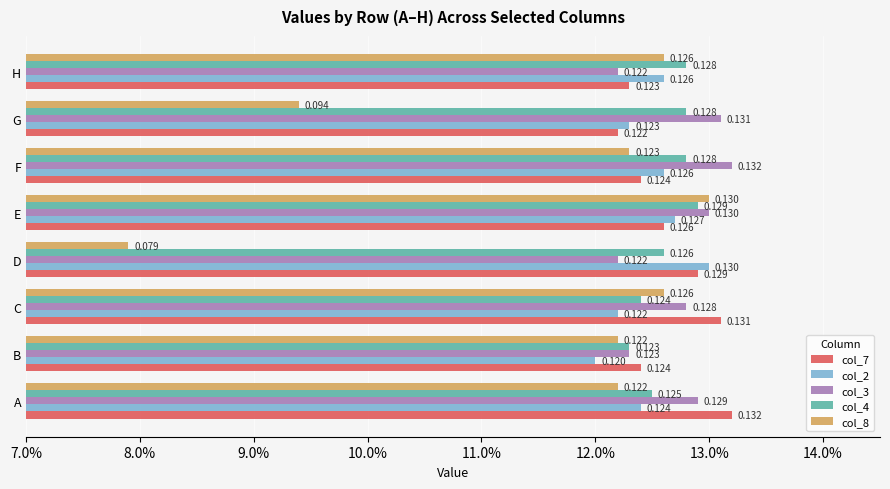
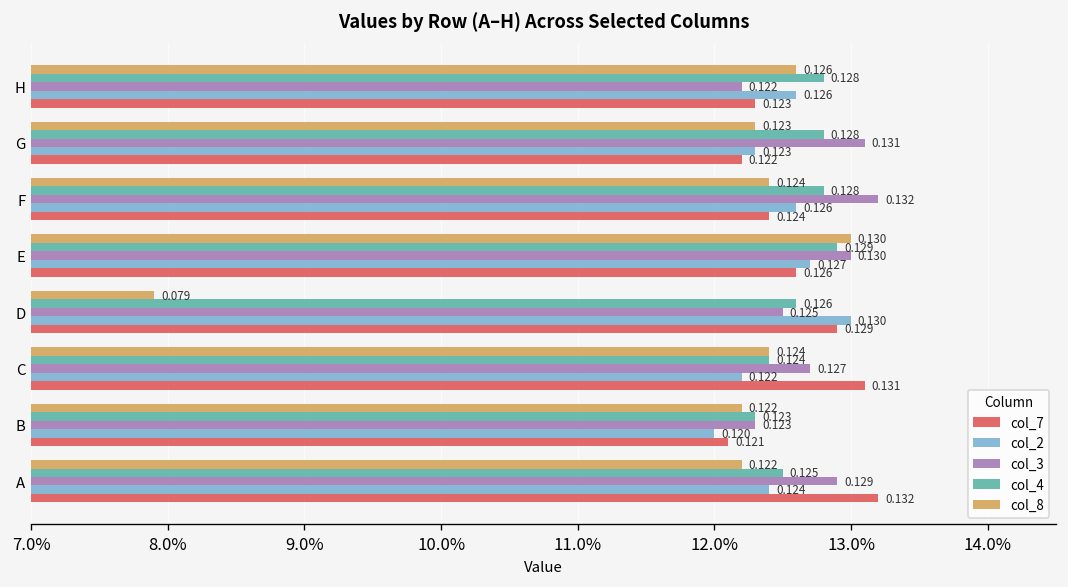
  {
    "col_7": {
      "H": 0.123,
      "F": 0.124,
      "C": 0.131,
-     "B": 0.124,
+     "B": 0.121,
      "A": 0.132
    },
    "col_3": {
      "H": 0.122,
      "G": 0.131,
      "F": 0.132,
-     "D": 0.122,
-     "C": 0.128,
+     "D": 0.125,
+     "C": 0.127,
      "A": 0.129
    },
    "col_8": {
      "H": 0.126,
-     "G": 0.094,
-     "F": 0.123,
+     "G": 0.123,
+     "F": 0.124,
      "D": 0.079,
-     "C": 0.126,
+     "C": 0.124,
      "A": 0.122
    }
  }
